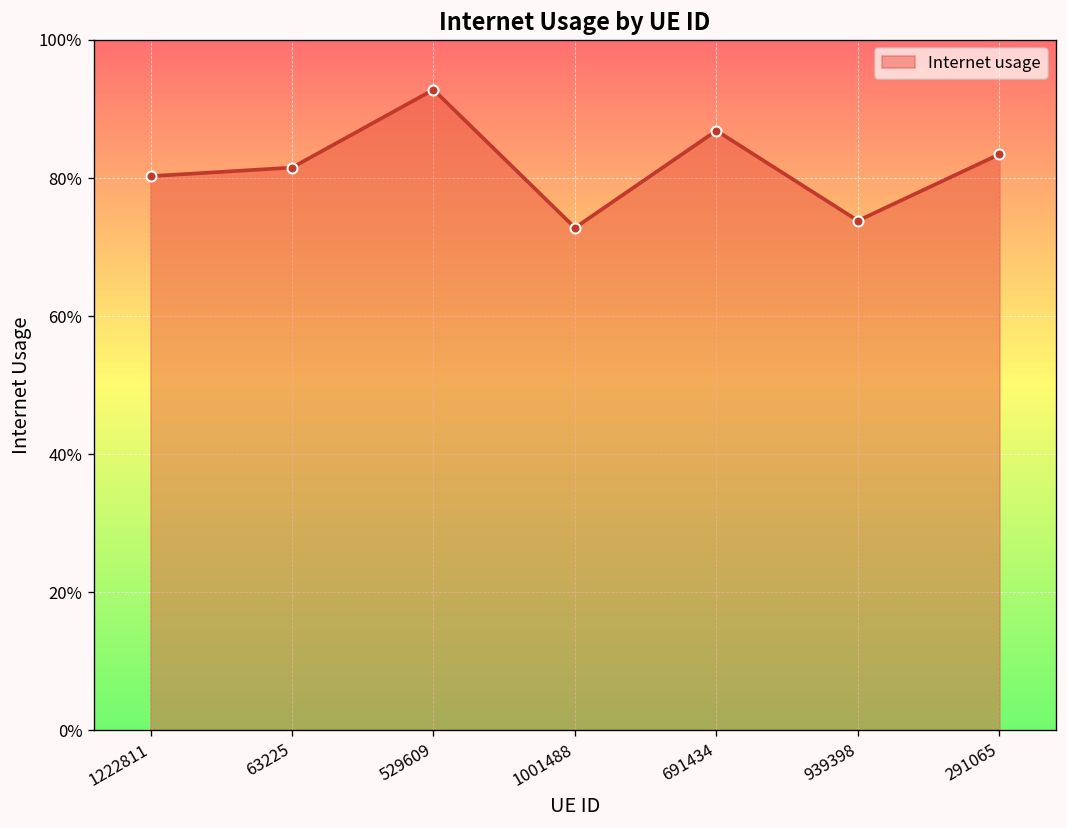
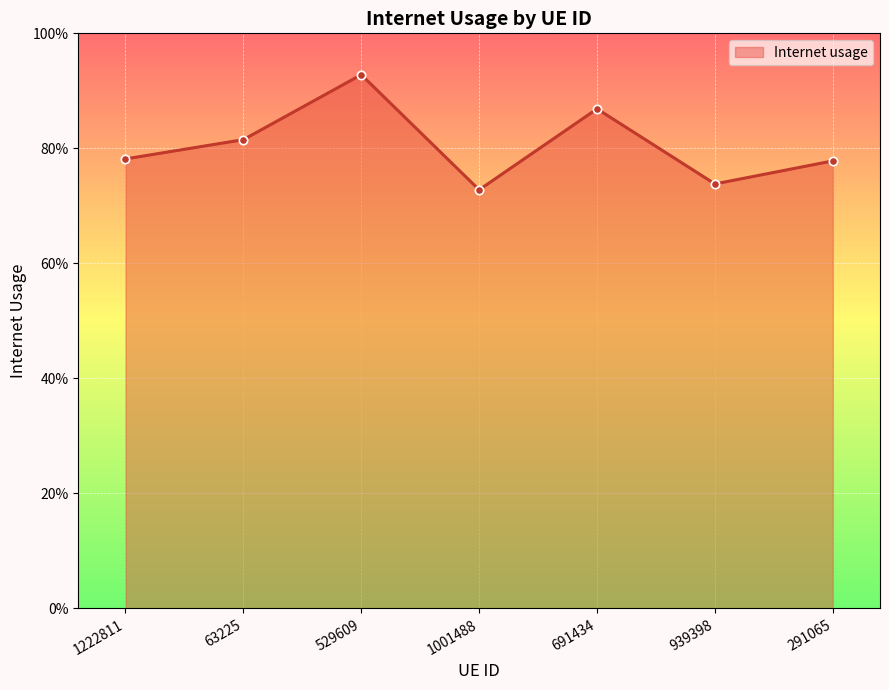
  {
-   "1222811": "80%",
+   "1222811": "78%",
    "63225": "82%",
    "529609": "93%",
    "1001488": "73%",
    "691434": "87%",
    "939398": "74%",
-   "291065": "83%"
+   "291065": "78%"
  }
